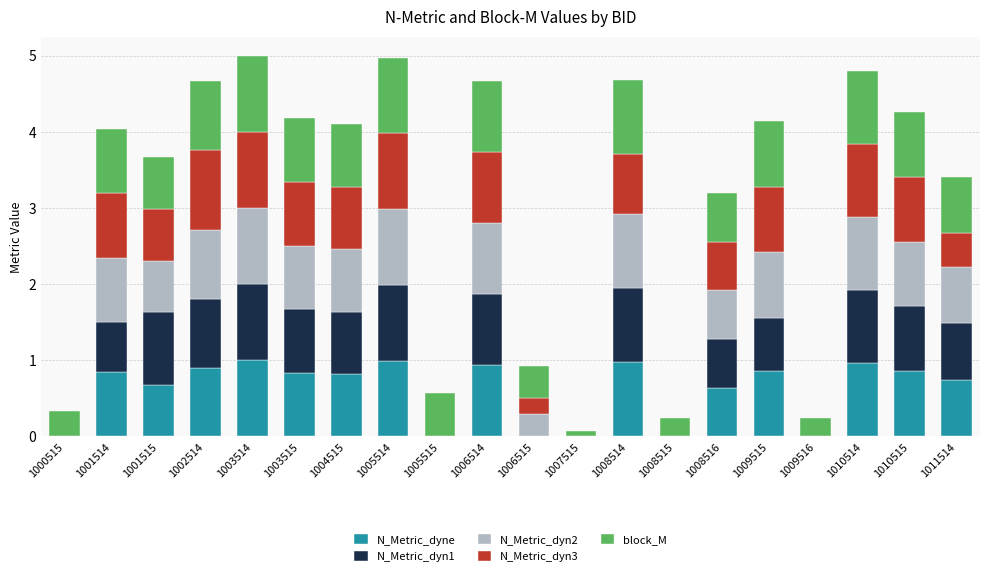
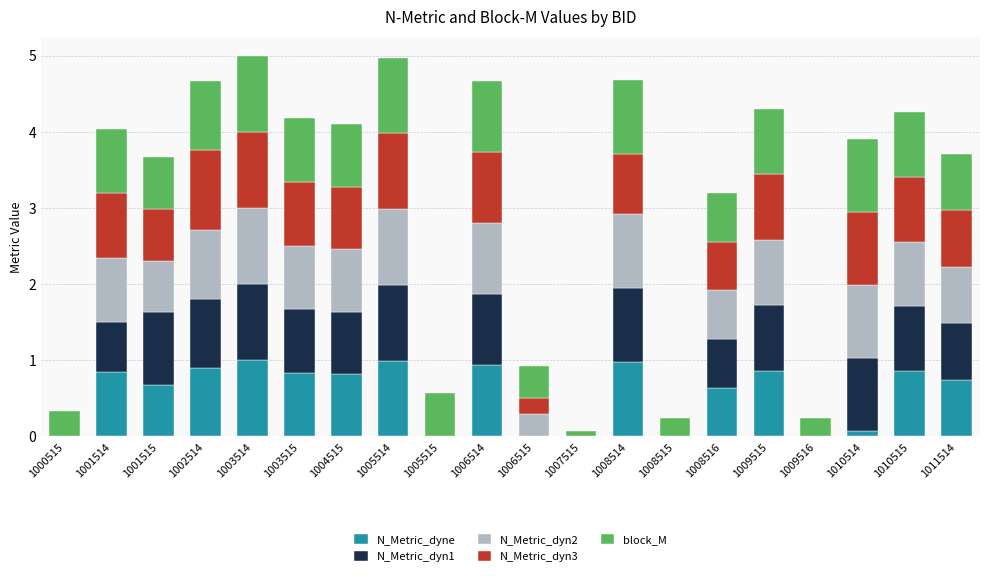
  {
    "N_Metric_dyne": {
      "1000515": 0.0,
      "1001514": 0.8,
      "1001515": 0.7,
      "1002514": 0.9,
      "1003514": 1.0,
      "1003515": 0.8,
      "1004515": 0.8,
      "1005514": 1.0,
      "1005515": 0.0,
      "1006514": 0.9,
      "1006515": 0.0,
      "1007515": 0.0,
      "1008514": 1.0,
      "1008515": 0.0,
      "1008516": 0.6,
      "1009515": 0.9,
      "1009516": 0.0,
-     "1010514": 1.0,
+     "1010514": 0.1,
      "1010515": 0.9,
      "1011514": 0.7
    },
    "N_Metric_dyn1": {
      "1000515": 0.0,
      "1001514": 0.7,
      "1001515": 0.9,
      "1002514": 0.9,
      "1003514": 1.0,
      "1003515": 0.8,
      "1004515": 0.8,
      "1005514": 1.0,
      "1005515": 0.0,
      "1006514": 0.9,
      "1006515": 0.0,
      "1007515": 0.0,
      "1008514": 1.0,
      "1008515": 0.0,
      "1008516": 0.6,
-     "1009515": 0.7,
+     "1009515": 0.9,
      "1009516": 0.0,
      "1010514": 1.0,
      "1010515": 0.9,
      "1011514": 0.7
    },
    "N_Metric_dyn2": {
      "1000515": 0.0,
      "1001514": 0.8,
      "1001515": 0.7,
      "1002514": 0.9,
      "1003514": 1.0,
      "1003515": 0.8,
      "1004515": 0.8,
      "1005514": 1.0,
      "1005515": 0.0,
      "1006514": 0.9,
      "1006515": 0.3,
      "1007515": 0.0,
      "1008514": 1.0,
      "1008515": 0.0,
      "1008516": 0.6,
      "1009515": 0.9,
      "1009516": 0.0,
      "1010514": 1.0,
      "1010515": 0.9,
      "1011514": 0.7
    },
    "N_Metric_dyn3": {
      "1000515": 0.0,
      "1001514": 0.8,
      "1001515": 0.7,
      "1002514": 1.1,
      "1003514": 1.0,
      "1003515": 0.8,
      "1004515": 0.8,
      "1005514": 1.0,
      "1005515": 0.0,
      "1006514": 0.9,
      "1006515": 0.2,
      "1007515": 0.0,
      "1008514": 0.8,
      "1008515": 0.0,
      "1008516": 0.6,
      "1009515": 0.9,
      "1009516": 0.0,
      "1010514": 1.0,
      "1010515": 0.9,
-     "1011514": 0.4
+     "1011514": 0.7
    },
    "block_M": {
      "1000515": 0.3,
      "1001514": 0.8,
      "1001515": 0.7,
      "1002514": 0.9,
      "1003514": 1.0,
      "1003515": 0.8,
      "1004515": 0.8,
      "1005514": 1.0,
      "1005515": 0.6,
      "1006514": 0.9,
      "1006515": 0.4,
      "1007515": 0.1,
      "1008514": 1.0,
      "1008515": 0.2,
      "1008516": 0.6,
      "1009515": 0.9,
      "1009516": 0.2,
      "1010514": 1.0,
      "1010515": 0.9,
      "1011514": 0.7
    }
  }
